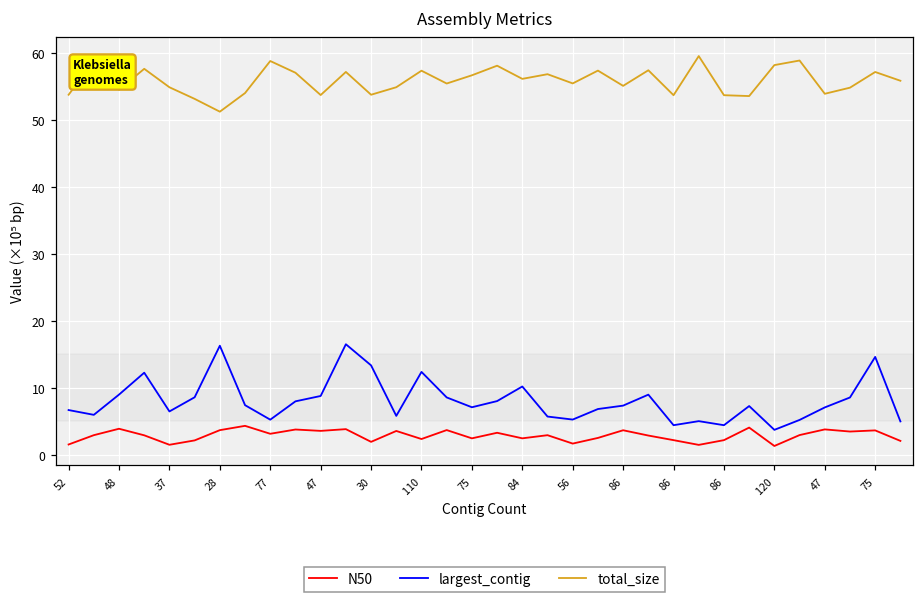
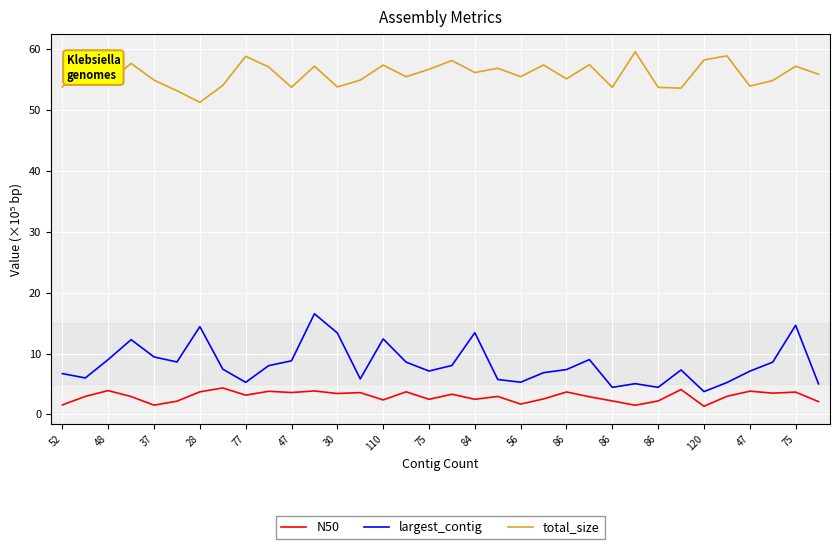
  {
    "N50": {
      "52": 2,
      "48": 4,
      "37": 2,
      "28": 4,
      "77": 3,
-     "30": 2,
+     "30": 3,
      "110": 2,
      "84": 2,
      "56": 2,
      "120": 1
    },
    "largest_contig": {
      "52": 7,
      "48": 9,
-     "37": 6,
-     "28": 16,
+     "37": 9,
+     "28": 14,
      "77": 5,
      "30": 13,
      "110": 12,
-     "84": 10,
+     "84": 13,
      "56": 5,
      "120": 4
    },
    "total_size": {
      "52": 54,
      "37": 55,
      "28": 51,
      "77": 59,
      "30": 54,
      "110": 57,
      "84": 56,
      "56": 55,
      "120": 58
    }
  }
